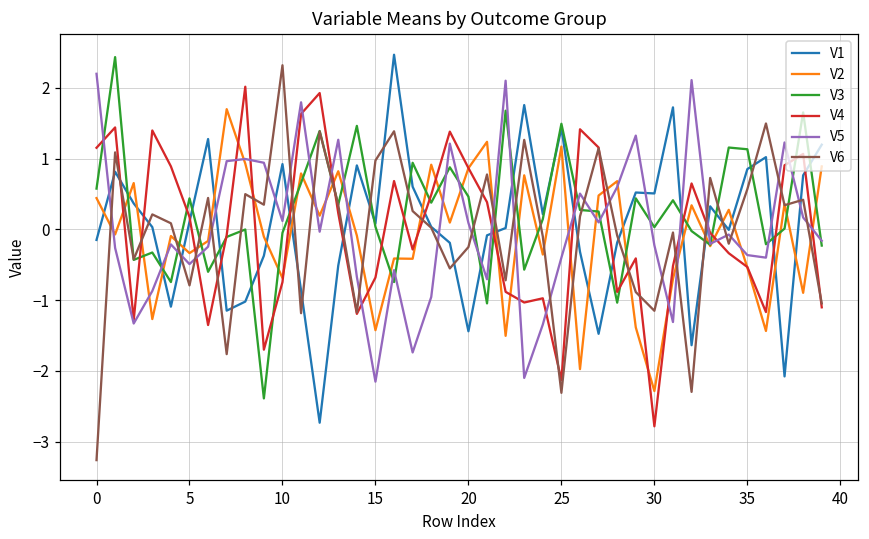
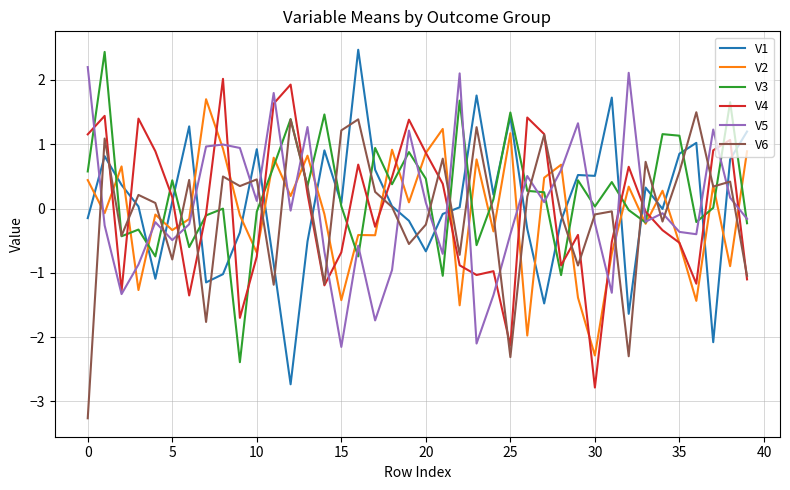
  {
    "V1": {
      "0": -0.1,
      "5": 0.1,
      "10": 0.9,
      "15": 0.1,
-     "20": -1.4,
+     "20": -0.7,
      "25": 1.4,
      "30": 0.5,
      "35": 0.9
    },
    "V2": {
      "0": 0.4,
      "5": -0.3,
      "10": -0.7,
      "15": -1.4,
      "25": 1.2,
      "30": -2.3
    },
    "V3": {
      "0": 0.6,
      "5": 0.4,
      "10": 0.0,
      "15": 0.0,
      "20": 0.5,
      "25": 1.5,
      "30": 0.0,
      "35": 1.1
    },
    "V4": {
      "0": 1.2,
      "5": 0.2,
      "10": -0.7,
      "15": -0.7,
      "25": -2.1,
      "30": -2.8
    },
    "V5": {
      "0": 2.2,
      "5": -0.5,
      "10": 0.1,
      "15": -2.2,
      "20": 0.1,
      "25": -0.4,
      "30": -0.2,
      "35": -0.4
    },
    "V6": {
      "0": -3.3,
      "5": -0.8,
-     "10": 2.3,
-     "15": 1.0,
+     "10": 0.5,
+     "15": 1.2,
      "20": -0.3,
      "25": -2.3,
-     "30": -1.2,
+     "30": -0.1,
      "35": 0.6
    }
  }
